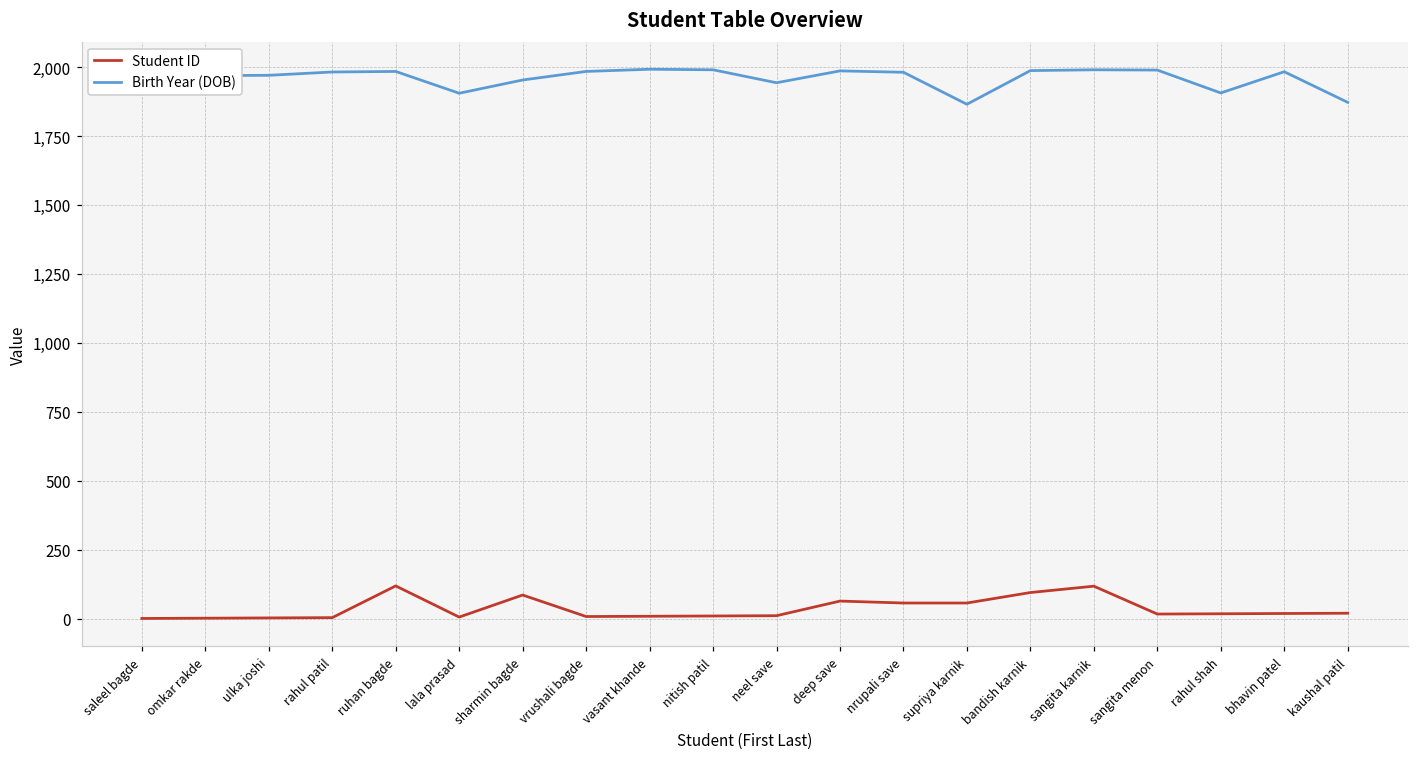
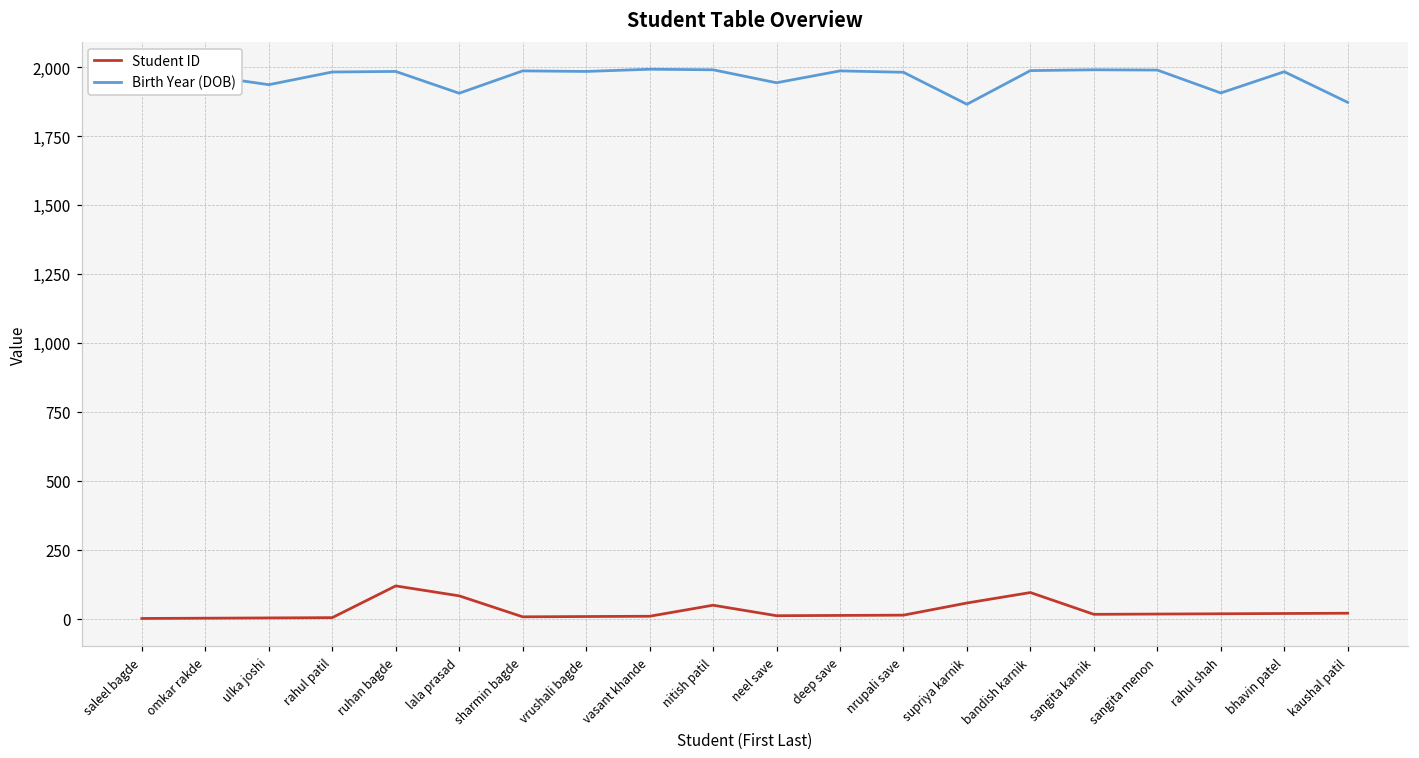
  {
    "Student ID": {
      "saleel bagde": "0",
      "omkar rakde": "0",
      "ulka joshi": "0",
      "rahul patil": "0",
      "ruhan bagde": "120",
-     "lala prasad": "10",
-     "sharmin bagde": "90",
+     "lala prasad": "80",
+     "sharmin bagde": "10",
      "vrushali bagde": "10",
      "vasant khande": "10",
-     "nitish patil": "10",
+     "nitish patil": "50",
      "neel save": "10",
-     "deep save": "60",
-     "nrupali save": "60",
+     "deep save": "10",
+     "nrupali save": "10",
      "supriya karnik": "60",
      "bandish karnik": "100",
-     "sangita karnik": "120",
+     "sangita karnik": "20",
      "sangita menon": "20",
      "rahul shah": "20",
      "bhavin patel": "20",
      "kaushal patil": "20"
    },
    "Birth Year (DOB)": {
-     "ulka joshi": "1,970",
+     "ulka joshi": "1,940",
      "rahul patil": "1,980",
      "ruhan bagde": "1,980",
      "lala prasad": "1,910",
-     "sharmin bagde": "1,950",
+     "sharmin bagde": "1,990",
      "vrushali bagde": "1,980",
      "vasant khande": "1,990",
      "nitish patil": "1,990",
      "neel save": "1,940",
      "deep save": "1,990",
      "nrupali save": "1,980",
      "supriya karnik": "1,870",
      "bandish karnik": "1,990",
      "sangita karnik": "1,990",
      "sangita menon": "1,990",
      "rahul shah": "1,910",
      "bhavin patel": "1,980",
      "kaushal patil": "1,870"
    }
  }
